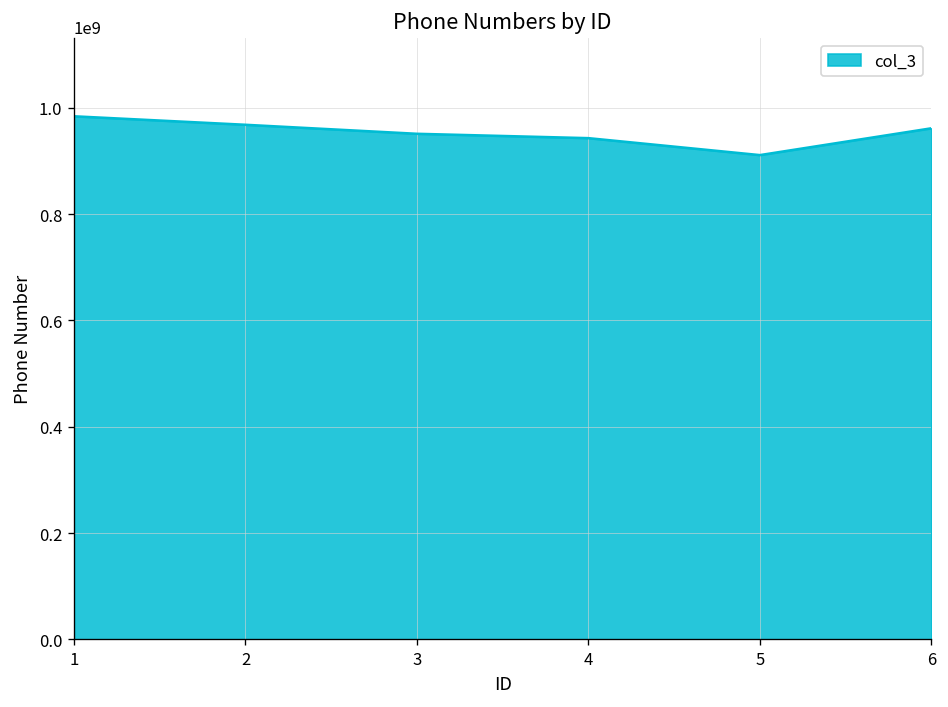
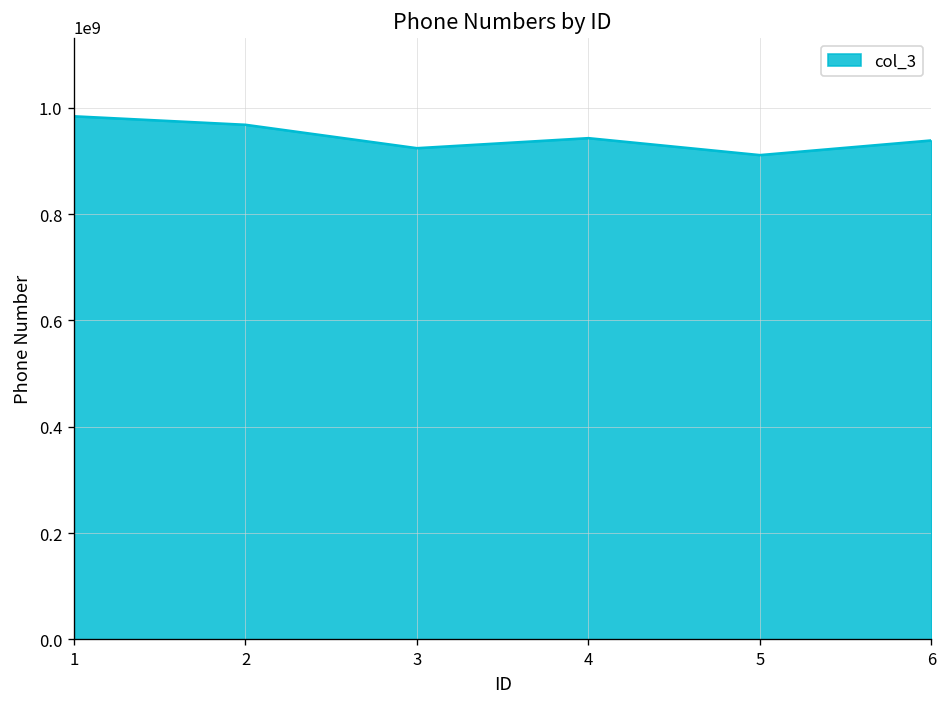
  {
    "1": 980000000,
    "2": 970000000,
-   "3": 950000000,
+   "3": 920000000,
    "4": 940000000,
    "5": 910000000,
-   "6": 960000000
+   "6": 940000000
  }
